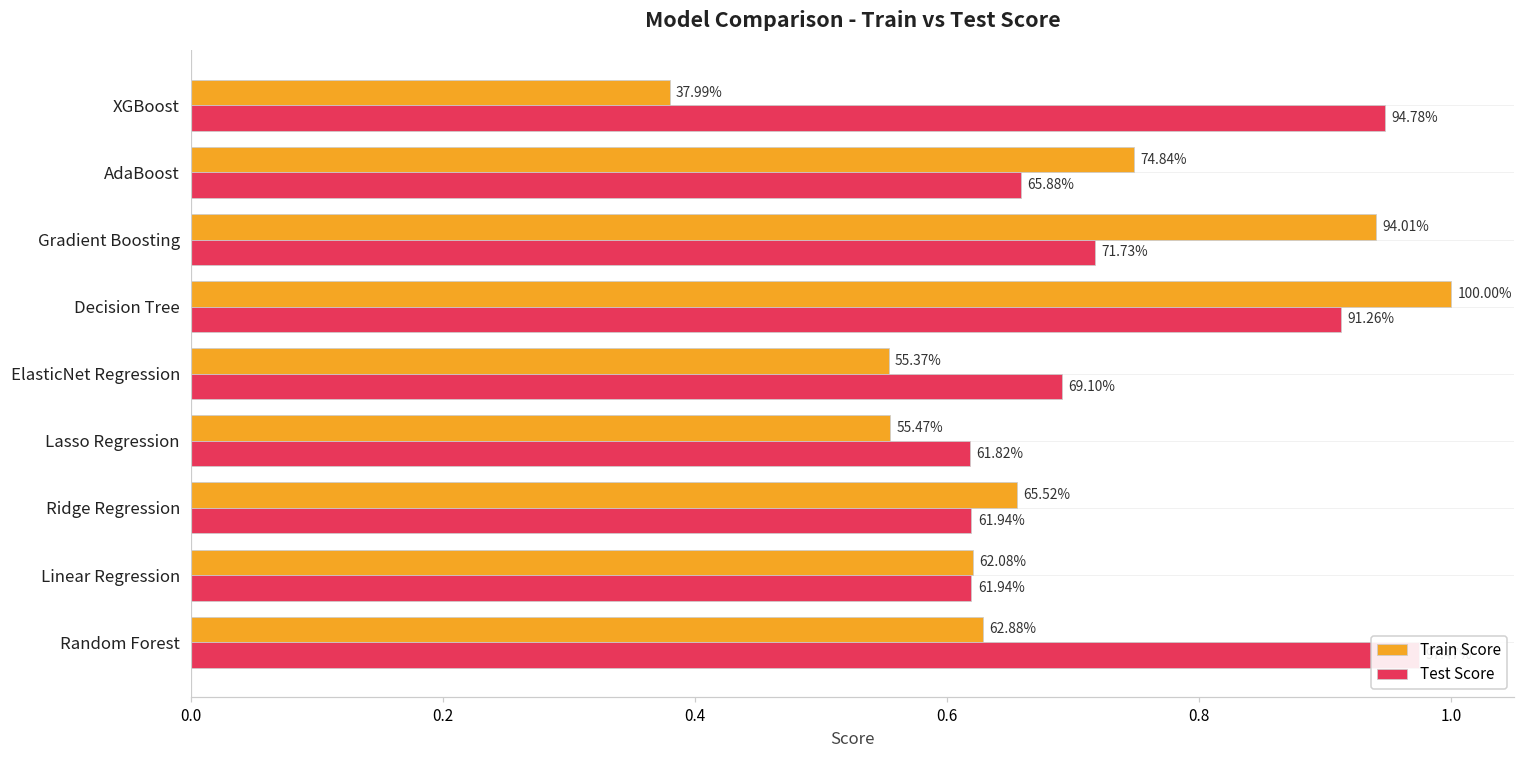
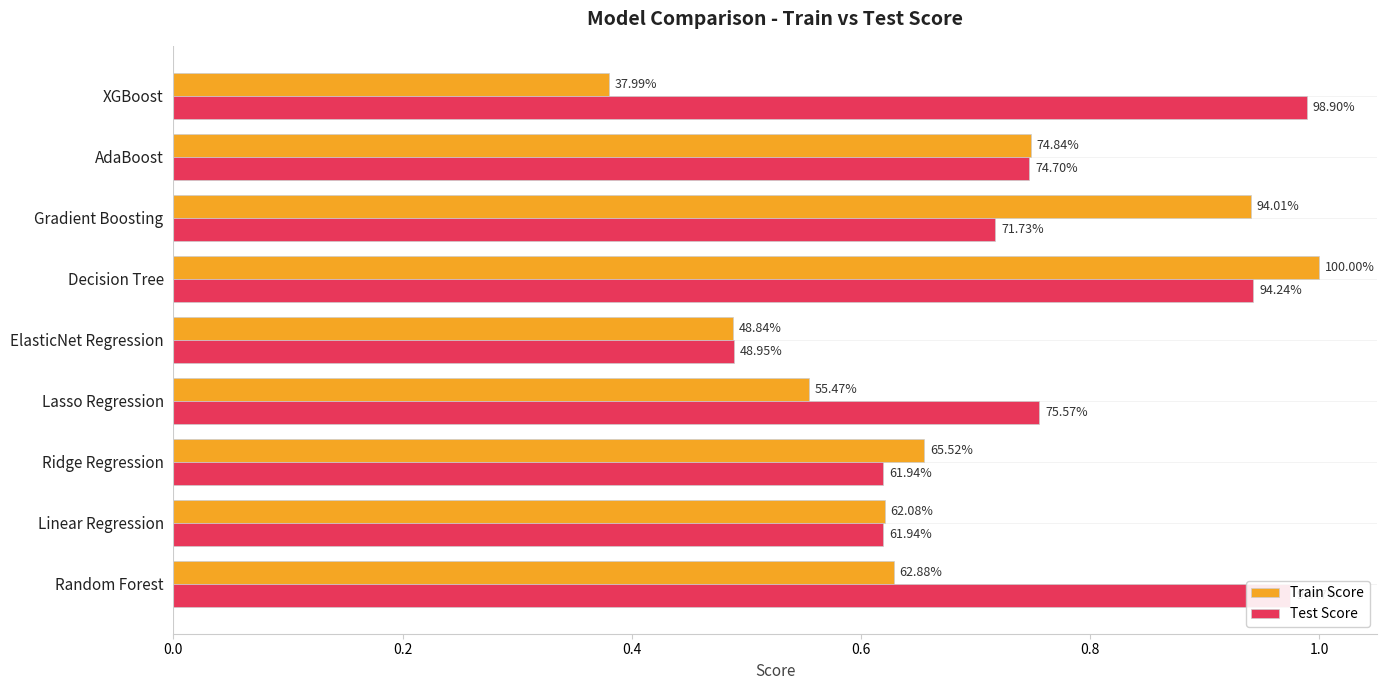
  {
    "Train Score": {
      "XGBoost": "37.99%",
      "AdaBoost": "74.84%",
      "Gradient Boosting": "94.01%",
      "Decision Tree": "100.00%",
-     "ElasticNet Regression": "55.37%",
+     "ElasticNet Regression": "48.84%",
      "Lasso Regression": "55.47%",
      "Ridge Regression": "65.52%",
      "Linear Regression": "62.08%",
      "Random Forest": "62.88%"
    },
    "Test Score": {
-     "XGBoost": "94.78%",
-     "AdaBoost": "65.88%",
+     "XGBoost": "98.90%",
+     "AdaBoost": "74.70%",
      "Gradient Boosting": "71.73%",
-     "Decision Tree": "91.26%",
-     "ElasticNet Regression": "69.10%",
-     "Lasso Regression": "61.82%",
+     "Decision Tree": "94.24%",
+     "ElasticNet Regression": "48.95%",
+     "Lasso Regression": "75.57%",
      "Ridge Regression": "61.94%",
      "Linear Regression": "61.94%"
    }
  }
